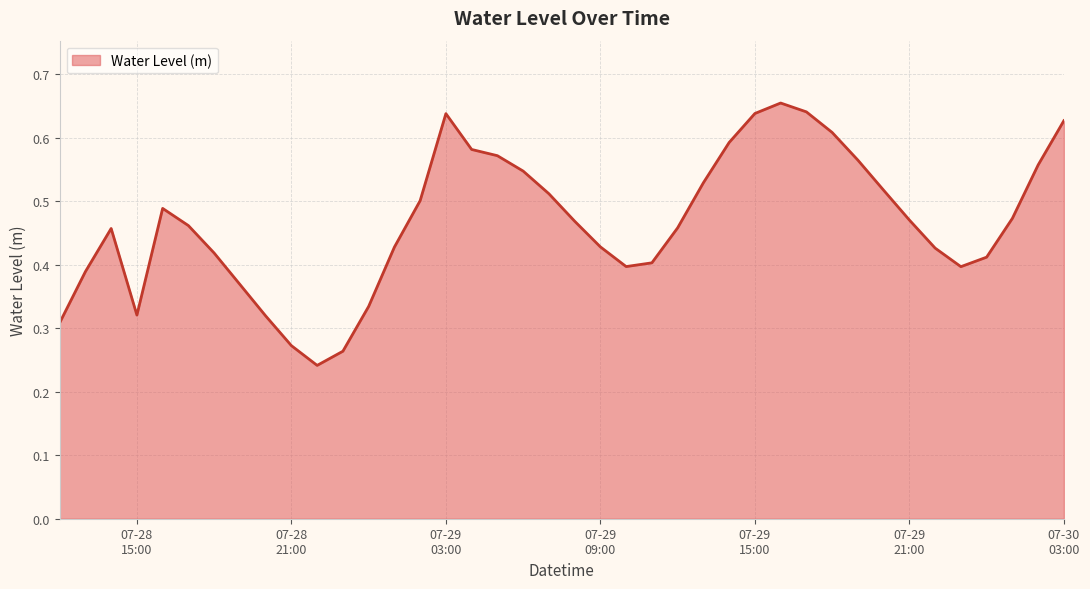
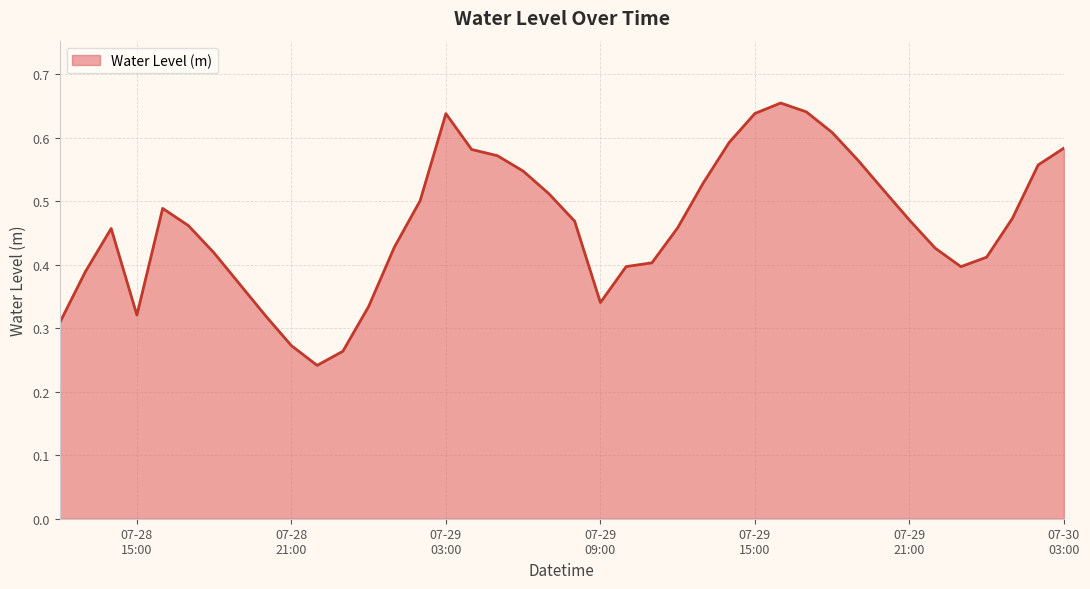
  {
    "07-28 15:00": 0.32,
    "07-28 21:00": 0.27,
    "07-29 03:00": 0.64,
-   "07-29 09:00": 0.43,
+   "07-29 09:00": 0.34,
    "07-29 15:00": 0.64,
    "07-29 21:00": 0.47,
-   "07-30 03:00": 0.63
+   "07-30 03:00": 0.58
  }
